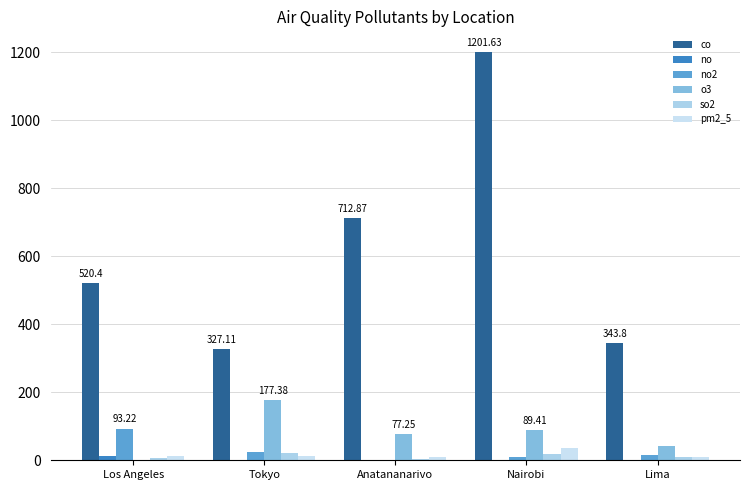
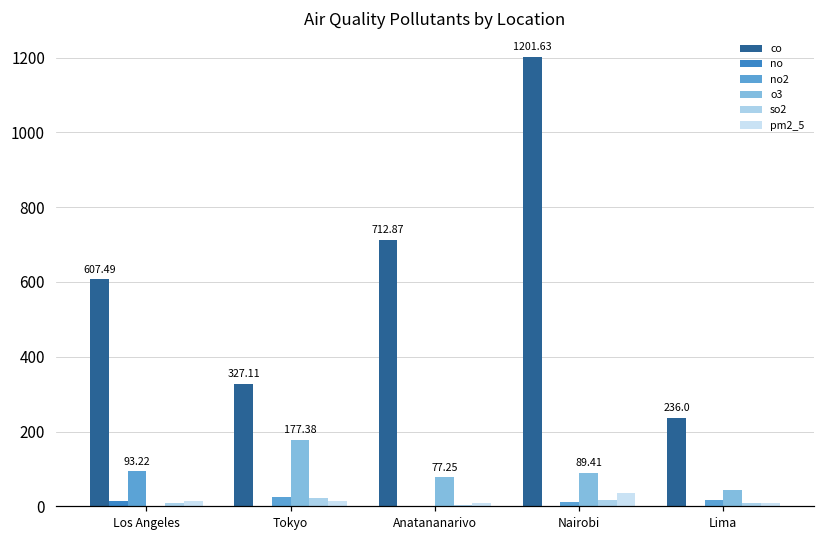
  {
    "co": {
-     "Los Angeles": 520.4,
+     "Los Angeles": 607.49,
      "Tokyo": 327.11,
      "Anatananarivo": 712.87,
      "Nairobi": 1201.63,
-     "Lima": 343.8
+     "Lima": 236.0
    }
  }
